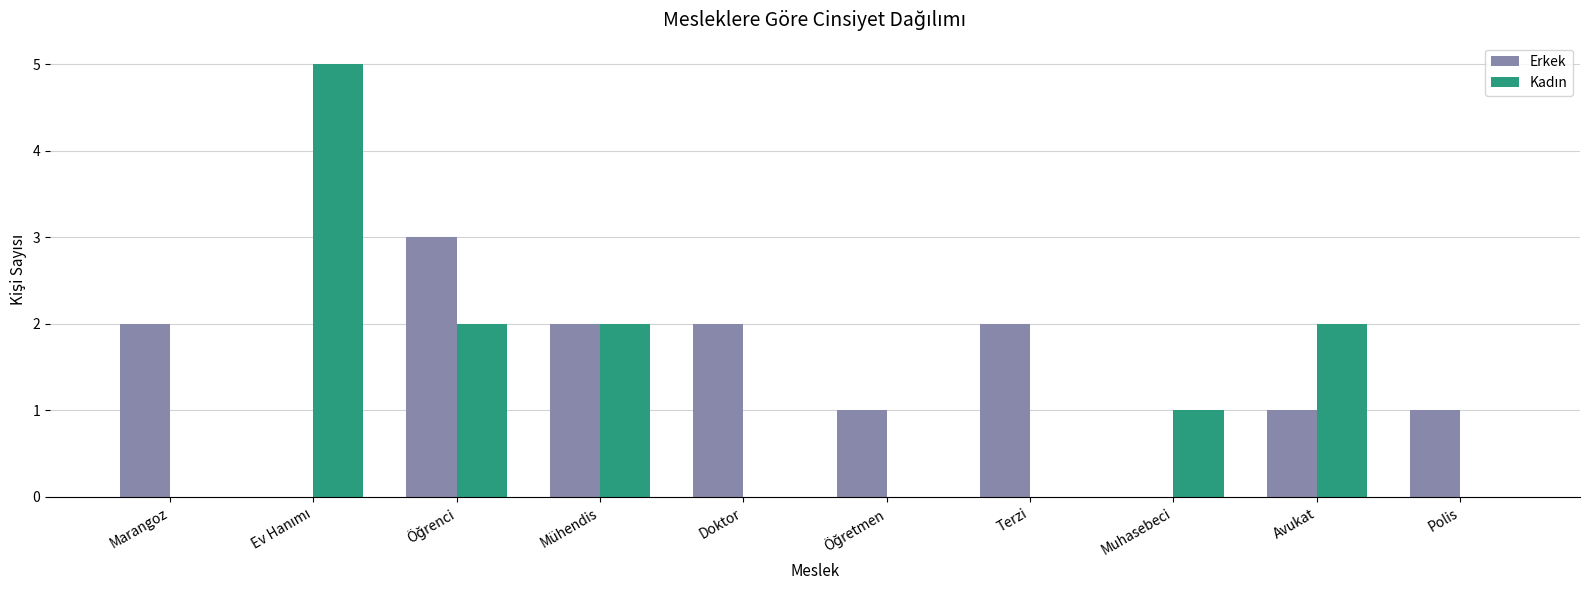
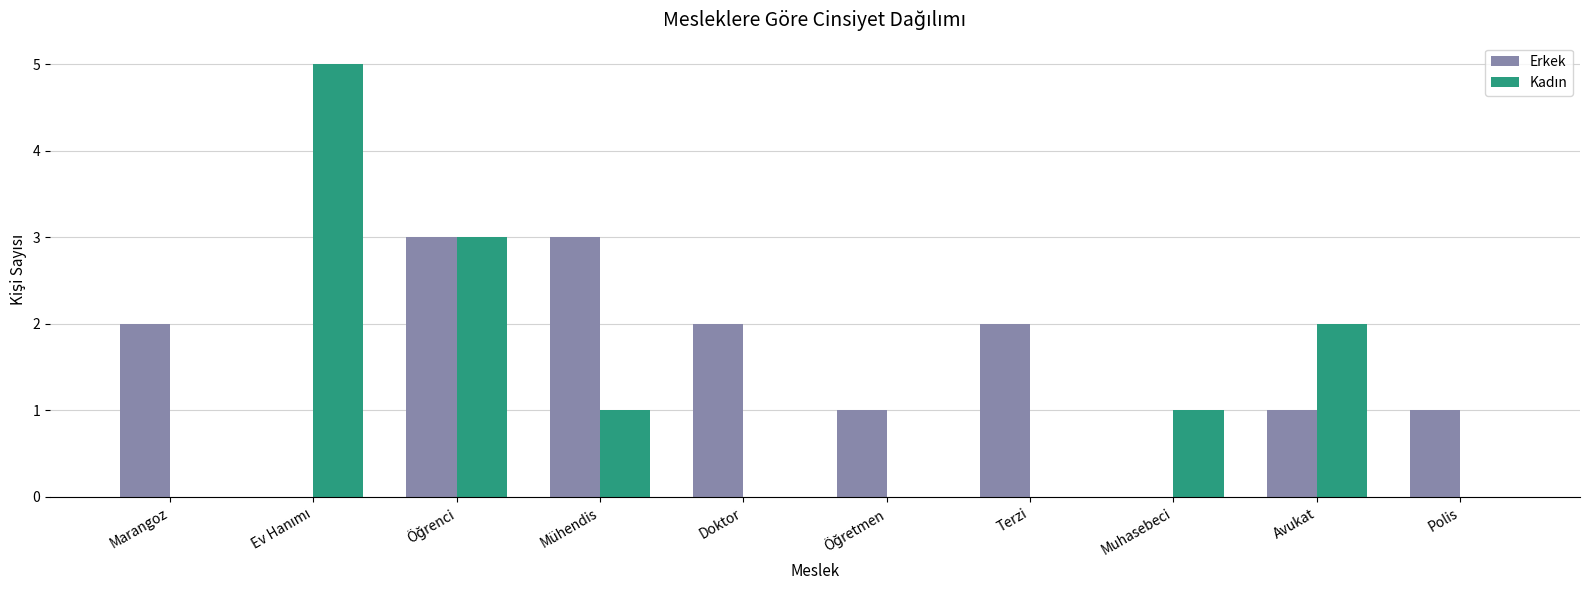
  {
    "Erkek": {
      "Marangoz": 2,
      "Ev Hanımı": 0,
      "Öğrenci": 3,
-     "Mühendis": 2,
+     "Mühendis": 3,
      "Doktor": 2,
      "Öğretmen": 1,
      "Terzi": 2,
      "Muhasebeci": 0,
      "Avukat": 1,
      "Polis": 1
    },
    "Kadın": {
      "Marangoz": 0,
      "Ev Hanımı": 5,
-     "Öğrenci": 2,
-     "Mühendis": 2,
+     "Öğrenci": 3,
+     "Mühendis": 1,
      "Doktor": 0,
      "Öğretmen": 0,
      "Terzi": 0,
      "Muhasebeci": 1,
      "Avukat": 2,
      "Polis": 0
    }
  }
